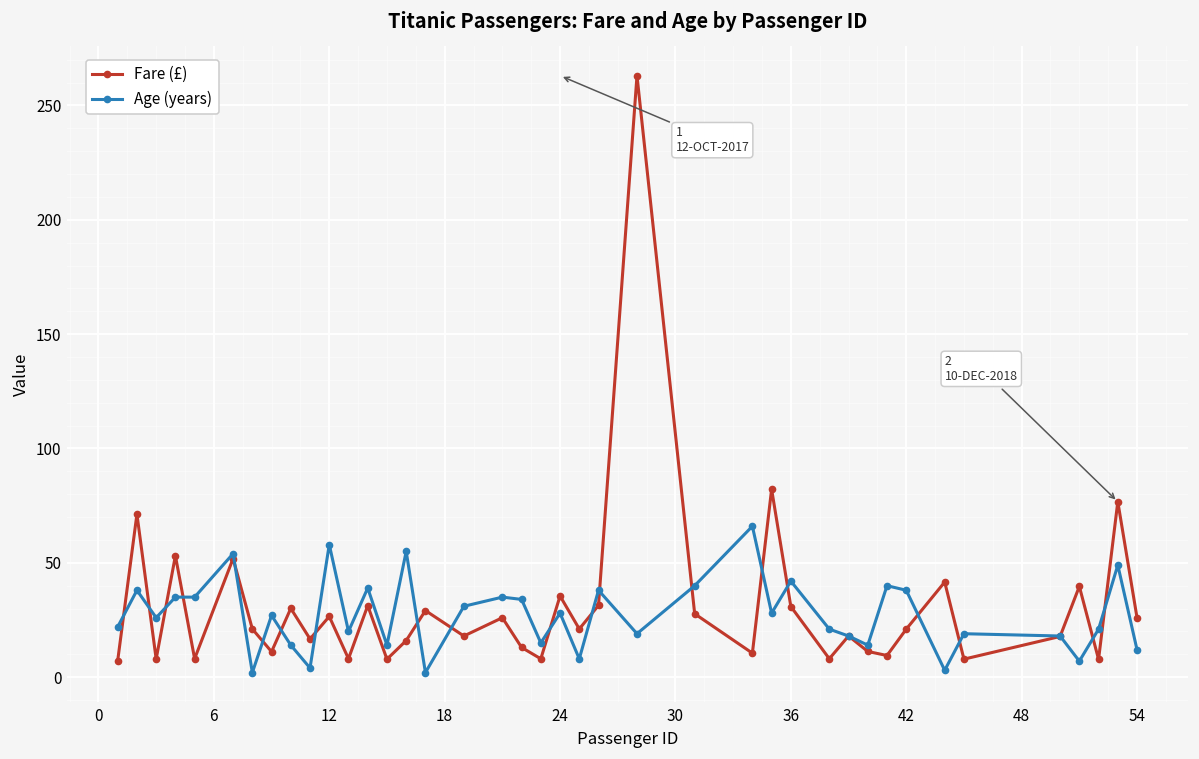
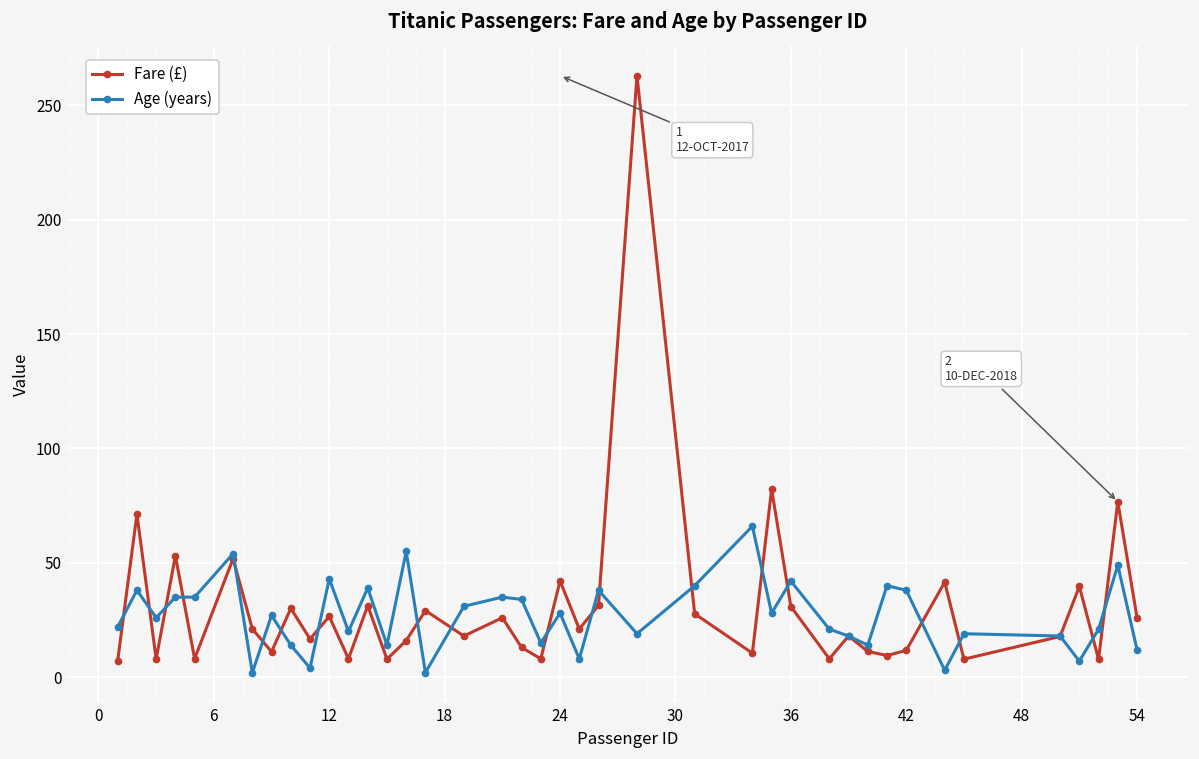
  {
    "Fare (£)": {
      "12": 27,
-     "24": 36,
+     "24": 42,
      "36": 31,
-     "42": 21,
+     "42": 12,
      "54": 26
    },
    "Age (years)": {
-     "12": 58,
+     "12": 43,
      "24": 28,
      "36": 42,
      "42": 38,
      "54": 12
    }
  }
